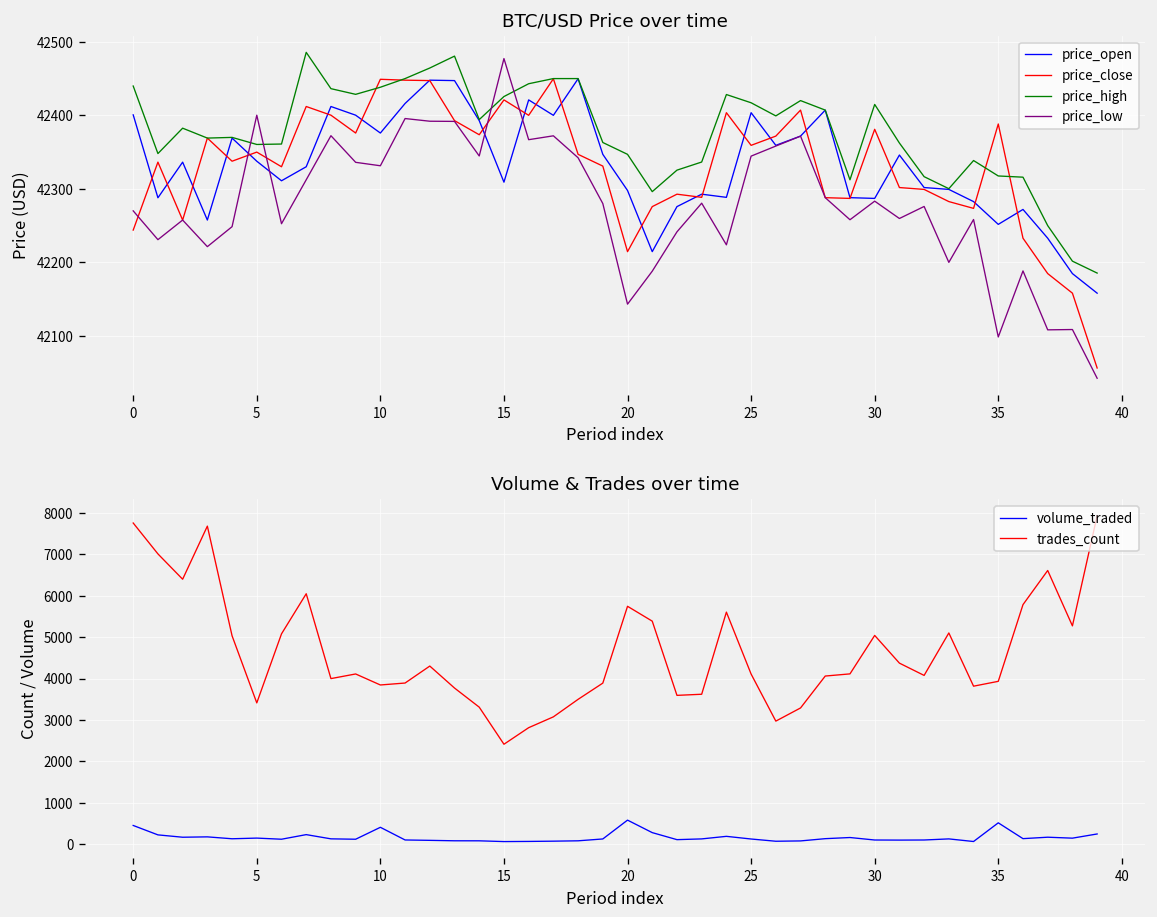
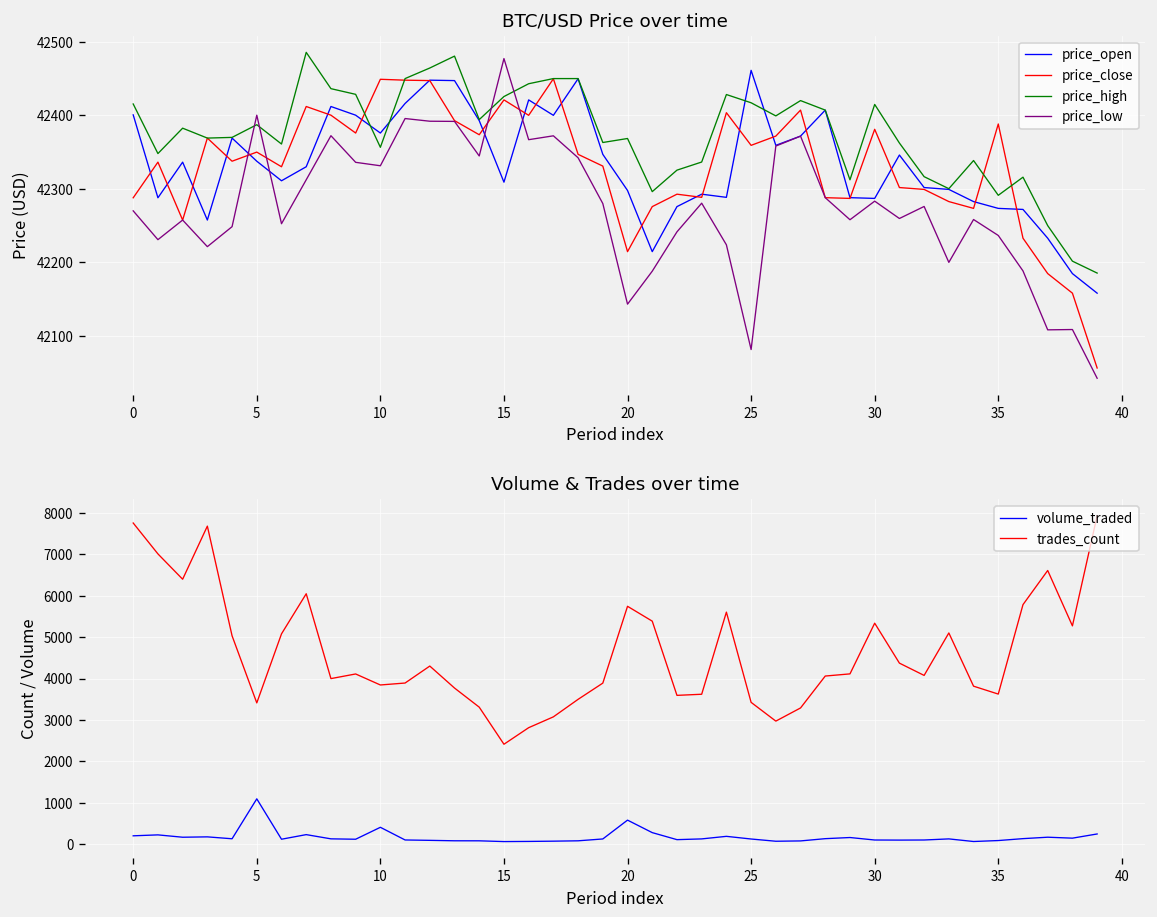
  {
    "BTC/USD Price over time": {
      "price_open": {
        "0": 42400,
        "5": 42340,
        "10": 42380,
        "15": 42310,
        "20": 42300,
-       "25": 42400,
-       "35": 42250
+       "25": 42460,
+       "35": 42270
      },
      "price_close": {
-       "0": 42240,
+       "0": 42290,
        "5": 42350,
        "10": 42450,
        "15": 42420,
        "20": 42210,
        "25": 42360,
        "30": 42380,
        "35": 42390
      },
      "price_high": {
-       "0": 42440,
-       "5": 42360,
-       "10": 42440,
+       "0": 42420,
+       "5": 42390,
+       "10": 42360,
        "15": 42430,
-       "20": 42350,
+       "20": 42370,
        "25": 42420,
        "30": 42410,
-       "35": 42320
+       "35": 42290
      },
      "price_low": {
        "0": 42270,
        "5": 42400,
        "10": 42330,
        "15": 42480,
        "20": 42140,
-       "25": 42340,
-       "35": 42100
+       "25": 42080,
+       "35": 42240
      }
    },
    "Volume & Trades over time": {
      "volume_traded": {
-       "0": 500,
-       "5": 100,
+       "0": 200,
+       "5": 1100,
        "10": 400,
        "15": 100,
        "20": 600,
        "25": 100,
        "30": 100,
-       "35": 500
+       "35": 100
      },
      "trades_count": {
        "0": 7800,
        "5": 3400,
        "10": 3800,
        "15": 2400,
        "20": 5700,
-       "25": 4100,
-       "30": 5000,
-       "35": 3900
+       "25": 3400,
+       "30": 5300,
+       "35": 3600
      }
    }
  }
